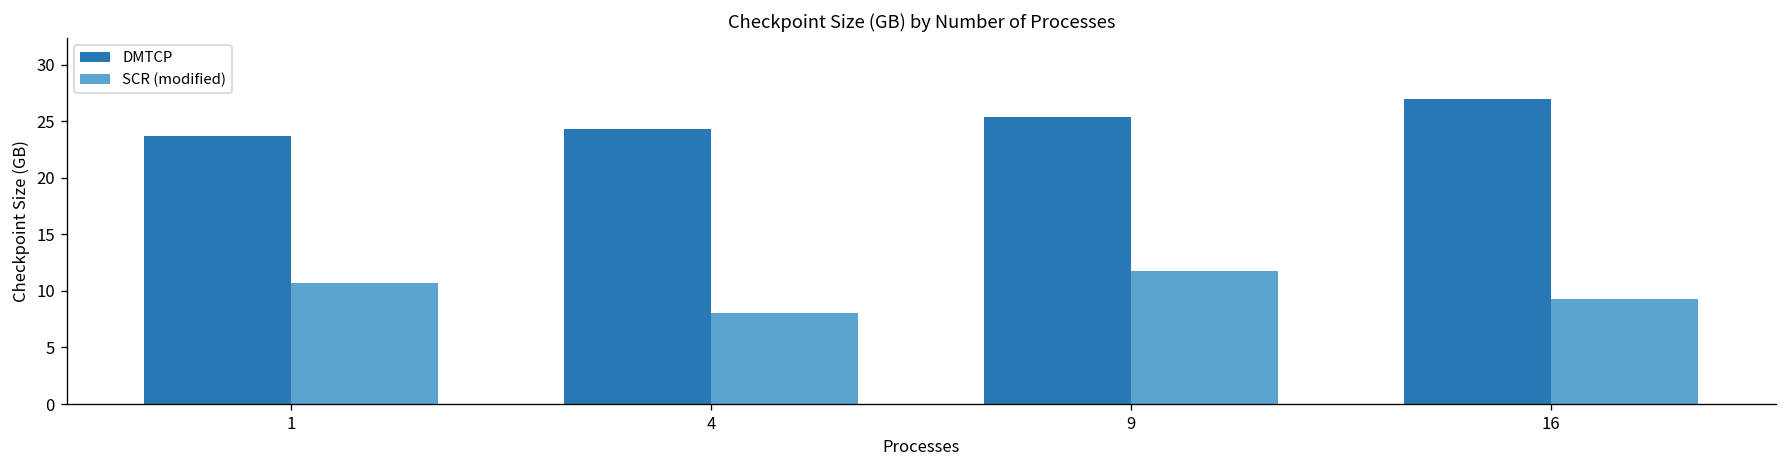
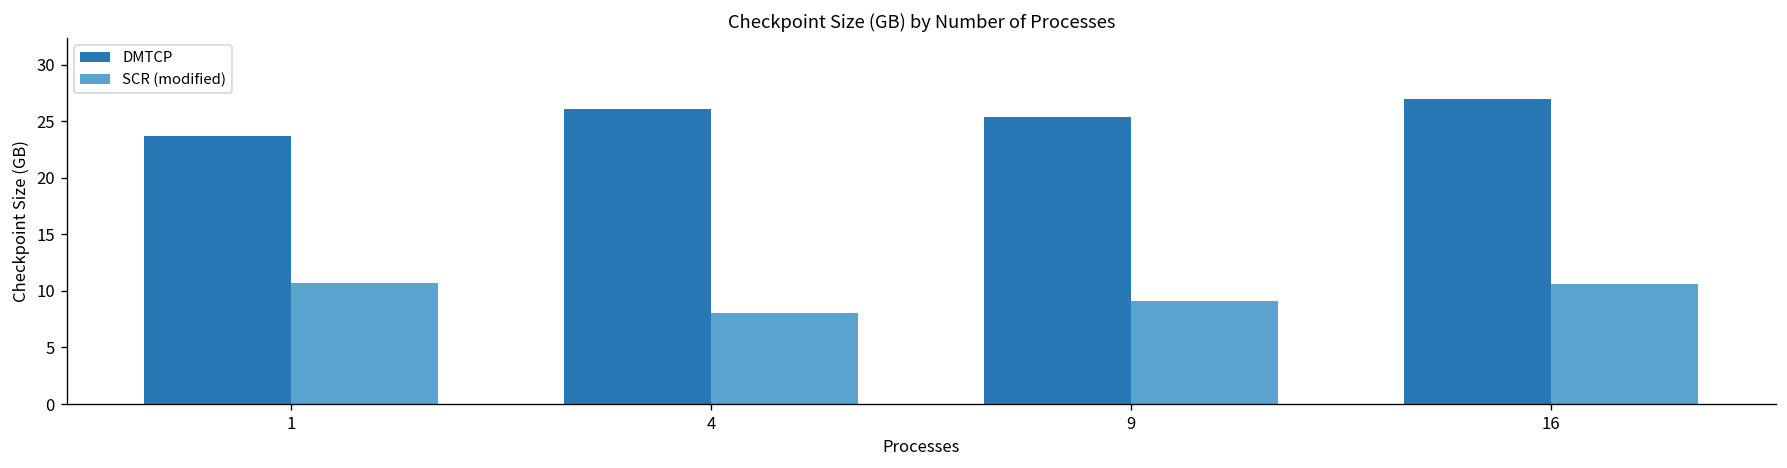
  {
    "DMTCP": {
      "1": 24,
-     "4": 24,
+     "4": 26,
      "9": 25,
      "16": 27
    },
    "SCR (modified)": {
      "1": 11,
      "4": 8,
-     "9": 12,
-     "16": 9
+     "9": 9,
+     "16": 11
    }
  }
